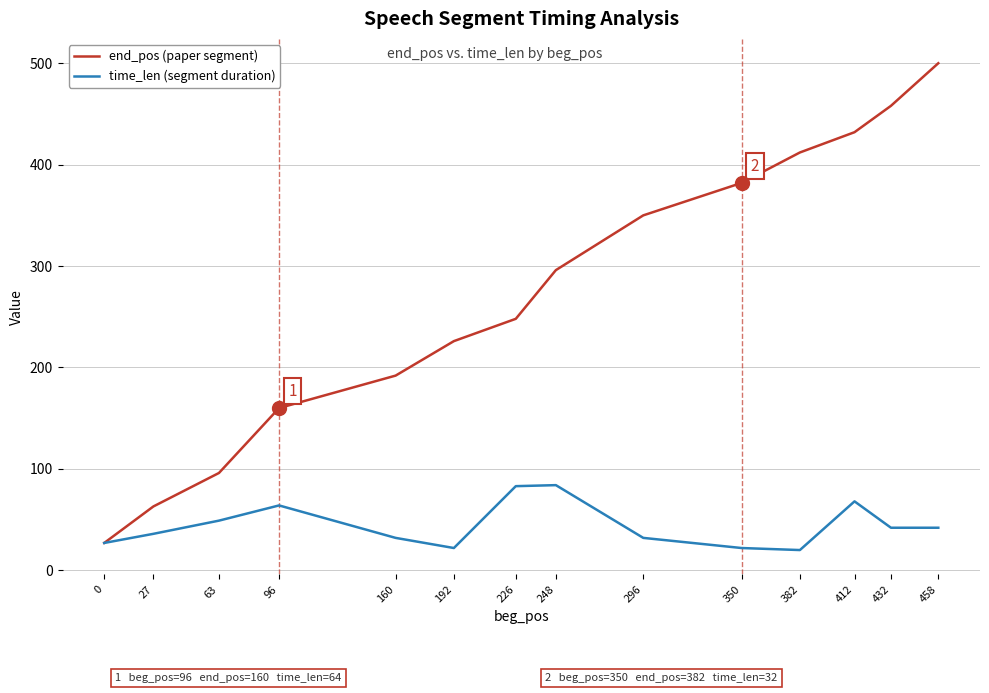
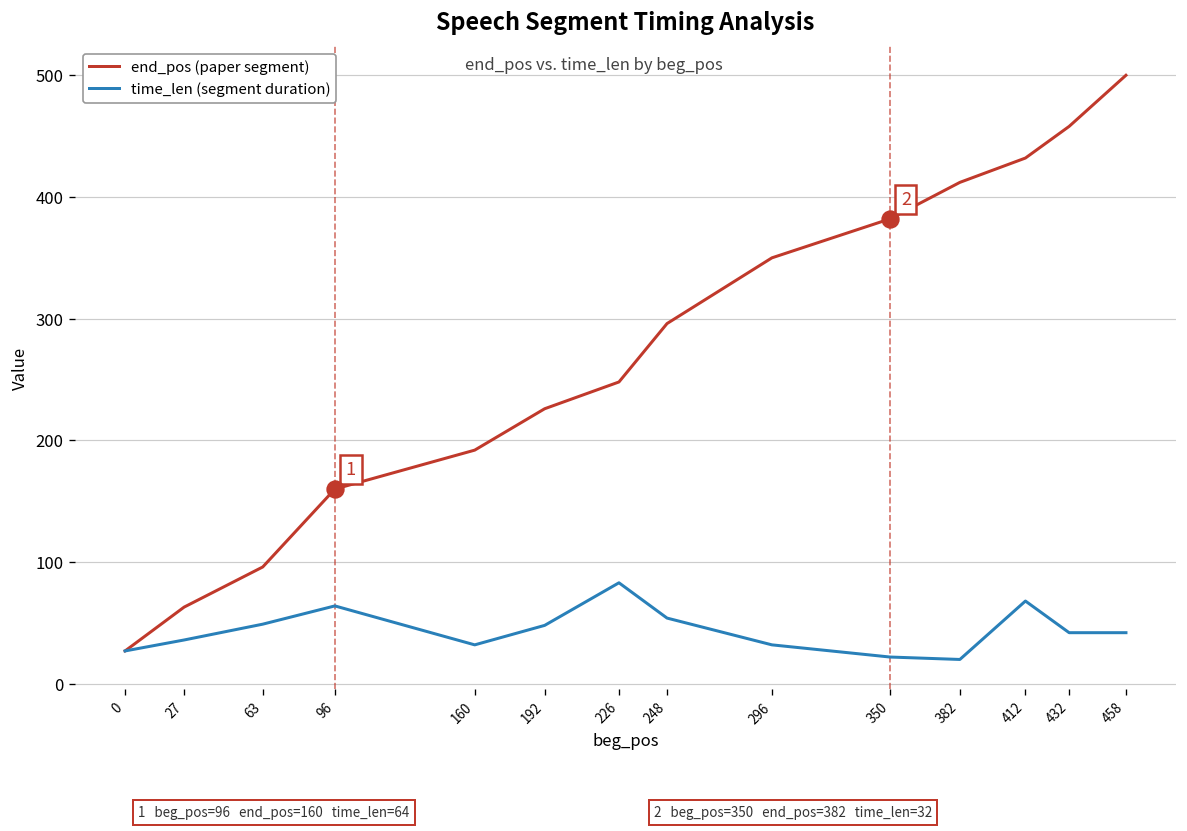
  {
    "time_len (segment duration)": {
      "27": 36,
      "63": 49,
      "96": 64,
      "160": 32,
-     "192": 22,
+     "192": 48,
      "226": 83,
-     "248": 84,
+     "248": 54,
      "296": 32,
      "350": 22,
      "382": 20,
      "412": 68,
      "432": 42,
      "458": 42
    }
  }
